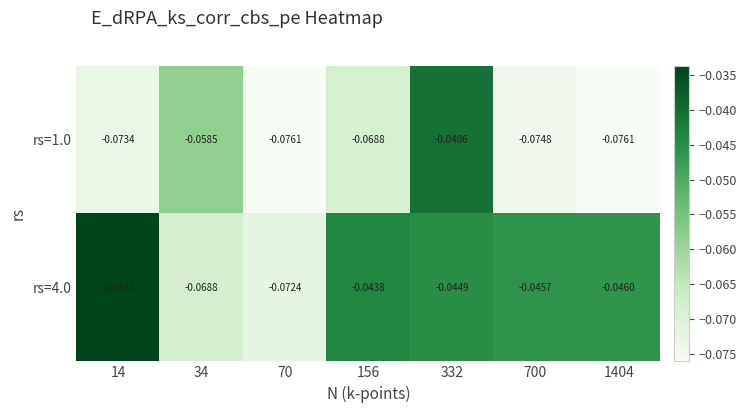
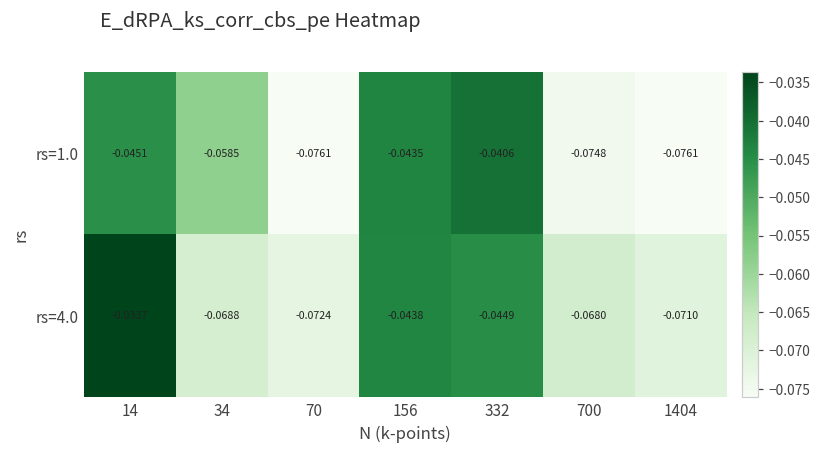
  {
    "rs=1.0": {
-     "14": -0.0734,
+     "14": -0.0451,
      "34": -0.0585,
      "70": -0.0761,
-     "156": -0.0688,
+     "156": -0.0435,
      "332": -0.0406,
      "700": -0.0748,
      "1404": -0.0761
    },
    "rs=4.0": {
      "34": -0.0688,
      "70": -0.0724,
      "156": -0.0438,
      "332": -0.0449,
-     "700": -0.0457,
-     "1404": -0.0460
+     "700": -0.0680,
+     "1404": -0.0710
    }
  }
